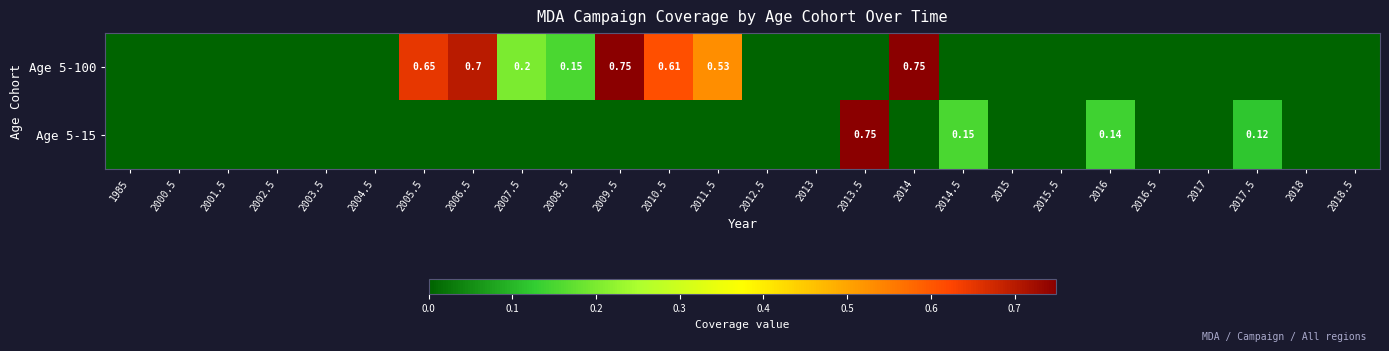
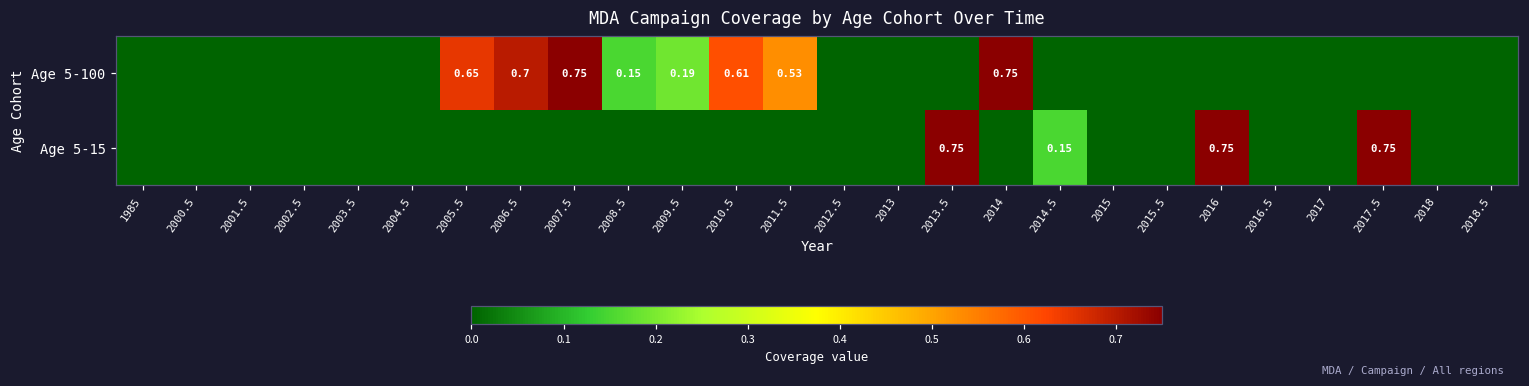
  {
    "Age 5-100": {
      "2005.5": 0.65,
      "2006.5": 0.7,
-     "2007.5": 0.2,
+     "2007.5": 0.75,
      "2008.5": 0.15,
-     "2009.5": 0.75,
+     "2009.5": 0.19,
      "2010.5": 0.61,
      "2011.5": 0.53,
      "2014": 0.75
    },
    "Age 5-15": {
      "2013.5": 0.75,
      "2014.5": 0.15,
-     "2016": 0.14,
-     "2017.5": 0.12
+     "2016": 0.75,
+     "2017.5": 0.75
    }
  }
